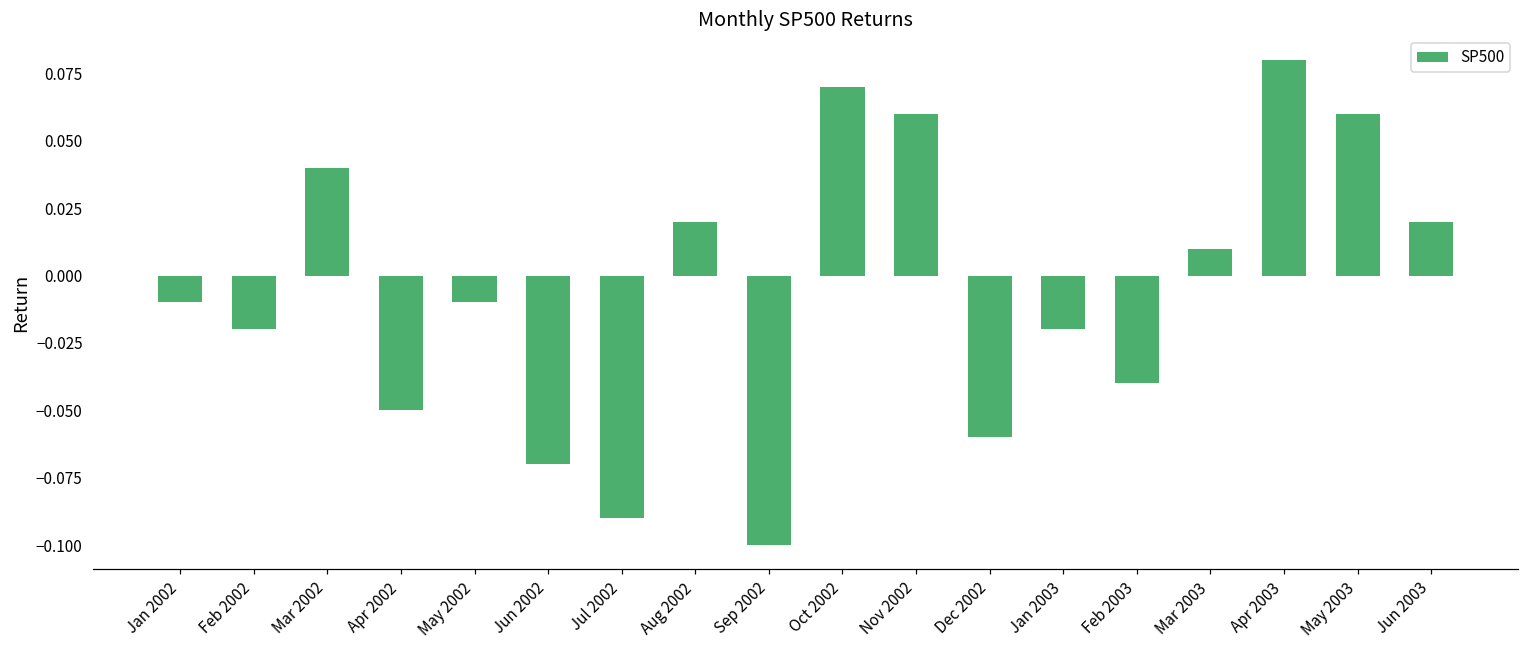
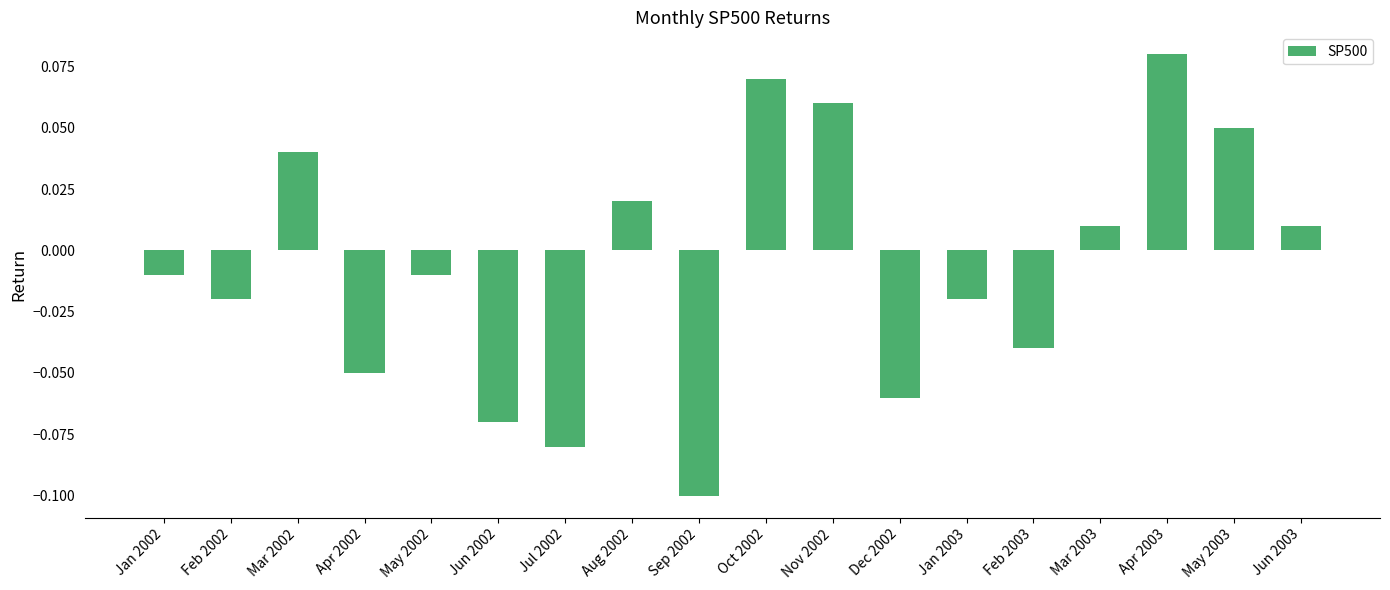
  {
    "Jan 2002": -0.01,
    "Feb 2002": -0.02,
    "Mar 2002": 0.04,
    "Apr 2002": -0.05,
    "May 2002": -0.01,
    "Jun 2002": -0.07,
-   "Jul 2002": -0.09,
+   "Jul 2002": -0.08,
    "Aug 2002": 0.02,
    "Sep 2002": -0.10,
    "Oct 2002": 0.07,
    "Nov 2002": 0.06,
    "Dec 2002": -0.06,
    "Jan 2003": -0.02,
    "Feb 2003": -0.04,
    "Mar 2003": 0.01,
    "Apr 2003": 0.08,
-   "May 2003": 0.06,
-   "Jun 2003": 0.02
+   "May 2003": 0.05,
+   "Jun 2003": 0.01
  }
